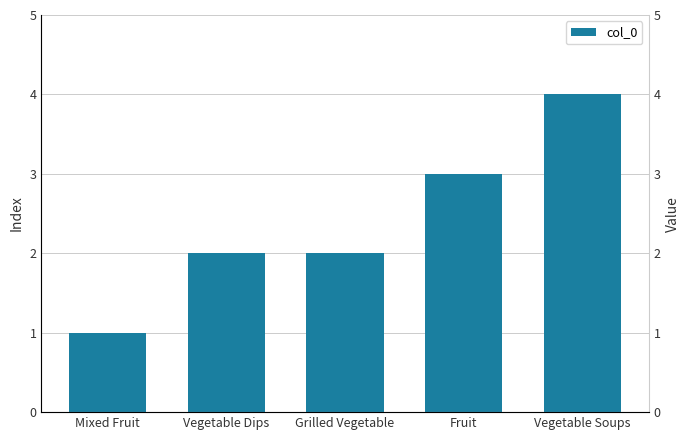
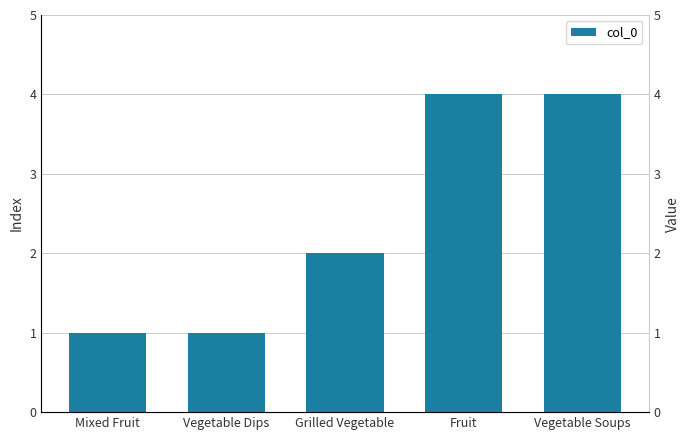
  {
    "Mixed Fruit": 1,
-   "Vegetable Dips": 2,
+   "Vegetable Dips": 1,
    "Grilled Vegetable": 2,
-   "Fruit": 3,
+   "Fruit": 4,
    "Vegetable Soups": 4
  }
